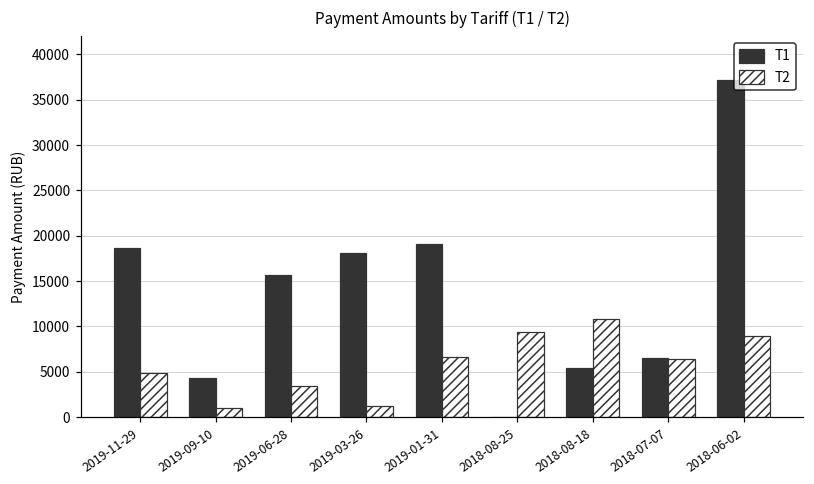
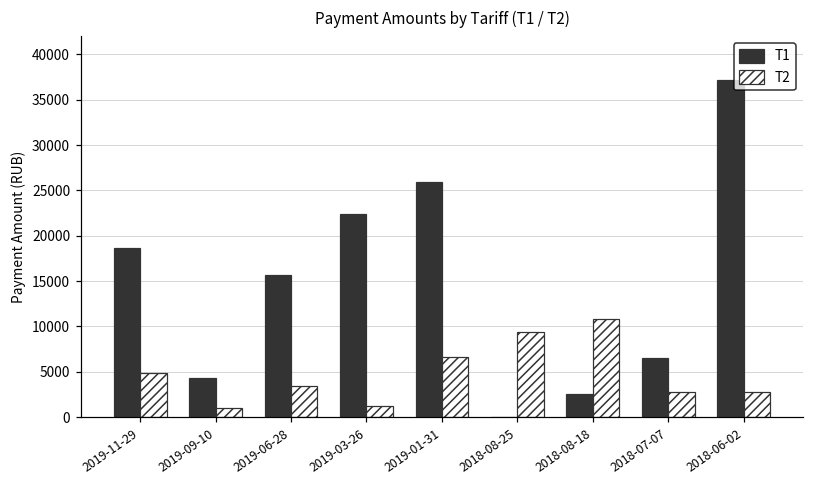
  {
    "T1": {
      "2019-11-29": 19000,
      "2019-09-10": 4000,
      "2019-06-28": 16000,
-     "2019-03-26": 18000,
-     "2019-01-31": 19000,
+     "2019-03-26": 22000,
+     "2019-01-31": 26000,
      "2018-08-25": 0,
-     "2018-08-18": 5000,
+     "2018-08-18": 3000,
      "2018-07-07": 7000,
      "2018-06-02": 37000
    },
    "T2": {
      "2019-11-29": 5000,
      "2019-09-10": 1000,
      "2019-06-28": 3000,
      "2019-03-26": 1000,
      "2019-01-31": 7000,
      "2018-08-25": 9000,
      "2018-08-18": 11000,
-     "2018-07-07": 6000,
-     "2018-06-02": 9000
+     "2018-07-07": 3000,
+     "2018-06-02": 3000
    }
  }
